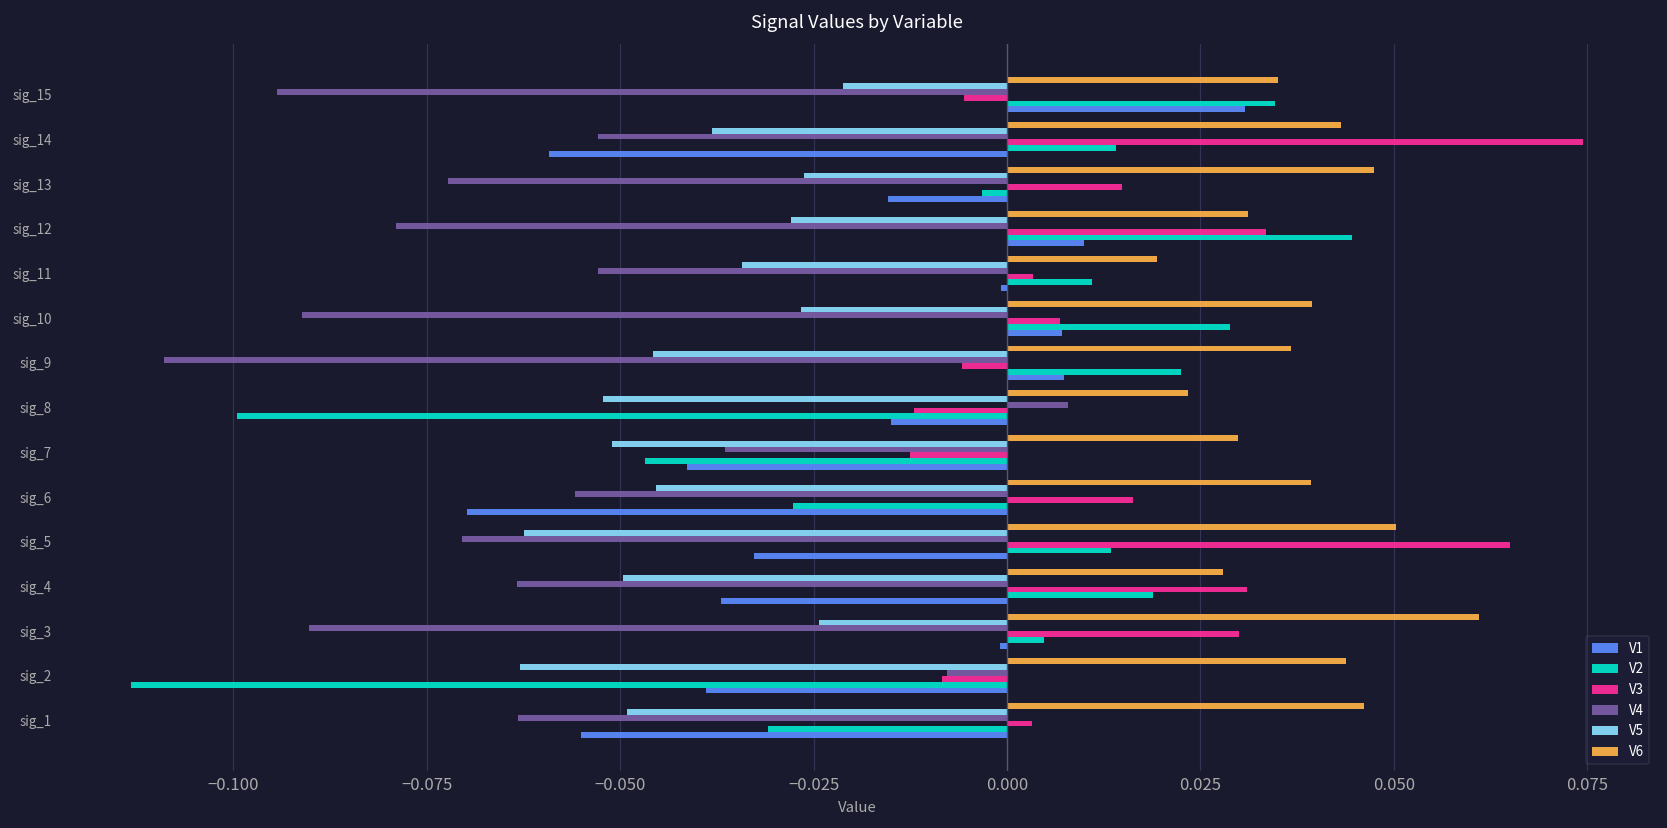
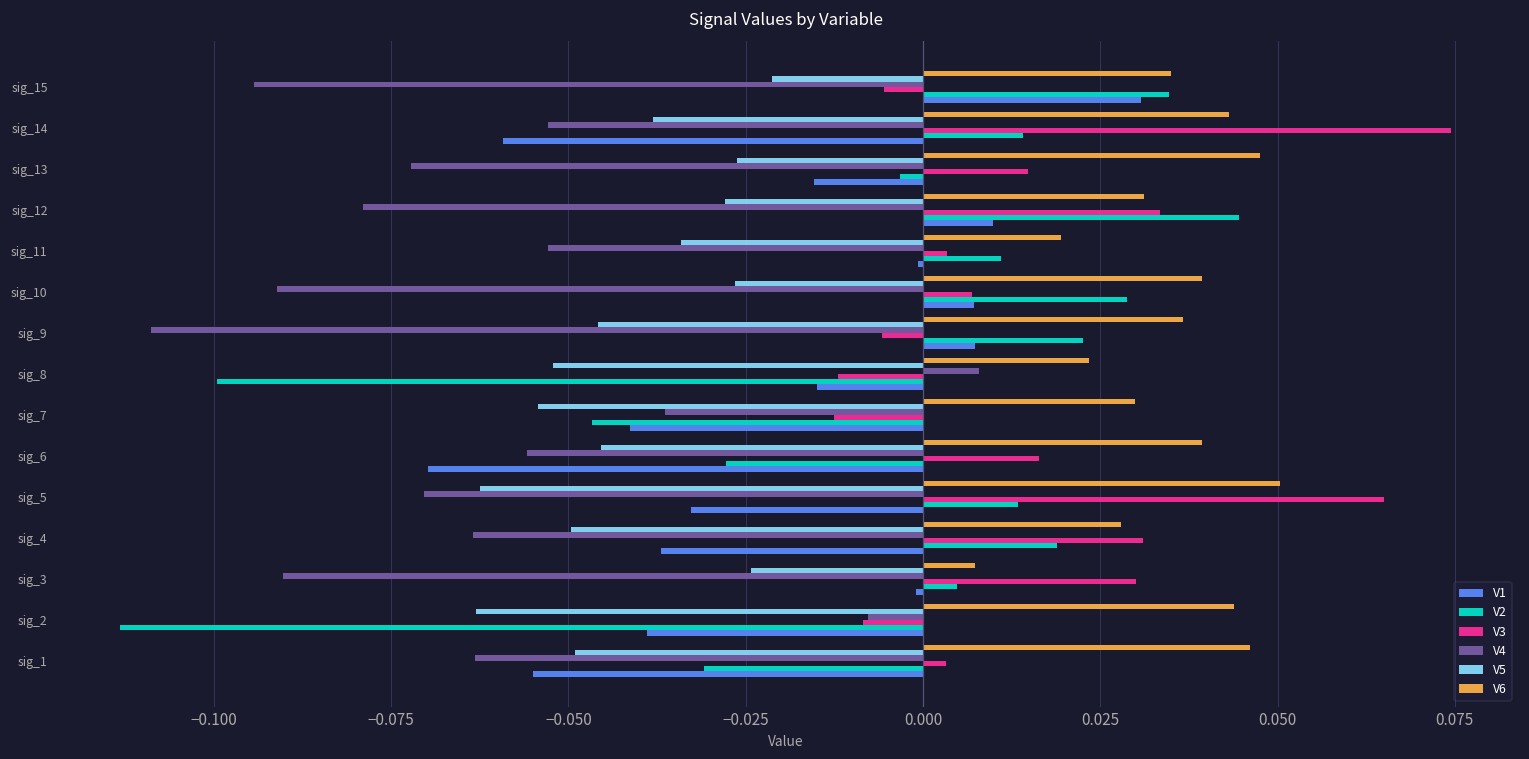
  {
    "V1": {
      "sig_15": 0.031,
      "sig_14": -0.059,
      "sig_13": -0.015,
      "sig_12": 0.010,
      "sig_11": -0.001,
      "sig_10": 0.007,
      "sig_9": 0.007,
      "sig_8": -0.015,
      "sig_7": -0.041,
      "sig_6": -0.070,
      "sig_5": -0.033,
      "sig_4": -0.037,
      "sig_3": -0.001,
      "sig_2": -0.039,
      "sig_1": -0.055
    },
    "V2": {
      "sig_15": 0.035,
      "sig_14": 0.014,
      "sig_13": -0.003,
      "sig_12": 0.045,
      "sig_11": 0.011,
      "sig_10": 0.029,
      "sig_9": 0.023,
      "sig_8": -0.100,
      "sig_7": -0.047,
      "sig_6": -0.028,
      "sig_5": 0.013,
      "sig_4": 0.019,
      "sig_3": 0.005,
      "sig_2": -0.113,
      "sig_1": -0.031
    },
    "V3": {
      "sig_15": -0.005,
      "sig_14": 0.075,
      "sig_13": 0.015,
      "sig_12": 0.033,
      "sig_11": 0.003,
      "sig_10": 0.007,
      "sig_9": -0.006,
      "sig_8": -0.012,
      "sig_7": -0.013,
      "sig_6": 0.016,
      "sig_5": 0.065,
      "sig_4": 0.031,
      "sig_3": 0.030,
      "sig_2": -0.008,
      "sig_1": 0.003
    },
    "V4": {
      "sig_15": -0.094,
      "sig_14": -0.053,
      "sig_13": -0.072,
      "sig_12": -0.079,
      "sig_11": -0.053,
      "sig_10": -0.091,
      "sig_9": -0.109,
      "sig_8": 0.008,
      "sig_7": -0.036,
      "sig_6": -0.056,
      "sig_5": -0.070,
      "sig_4": -0.063,
      "sig_3": -0.090,
      "sig_2": -0.008,
      "sig_1": -0.063
    },
    "V5": {
      "sig_15": -0.021,
      "sig_14": -0.038,
      "sig_13": -0.026,
      "sig_12": -0.028,
      "sig_11": -0.034,
      "sig_10": -0.027,
      "sig_9": -0.046,
      "sig_8": -0.052,
-     "sig_7": -0.051,
+     "sig_7": -0.054,
      "sig_6": -0.045,
      "sig_5": -0.062,
      "sig_4": -0.050,
      "sig_3": -0.024,
      "sig_2": -0.063,
      "sig_1": -0.049
    },
    "V6": {
      "sig_15": 0.035,
      "sig_14": 0.043,
      "sig_13": 0.047,
      "sig_12": 0.031,
      "sig_11": 0.019,
      "sig_10": 0.039,
      "sig_9": 0.037,
      "sig_8": 0.023,
      "sig_7": 0.030,
      "sig_6": 0.039,
      "sig_5": 0.050,
      "sig_4": 0.028,
-     "sig_3": 0.061,
+     "sig_3": 0.007,
      "sig_2": 0.044,
      "sig_1": 0.046
    }
  }
